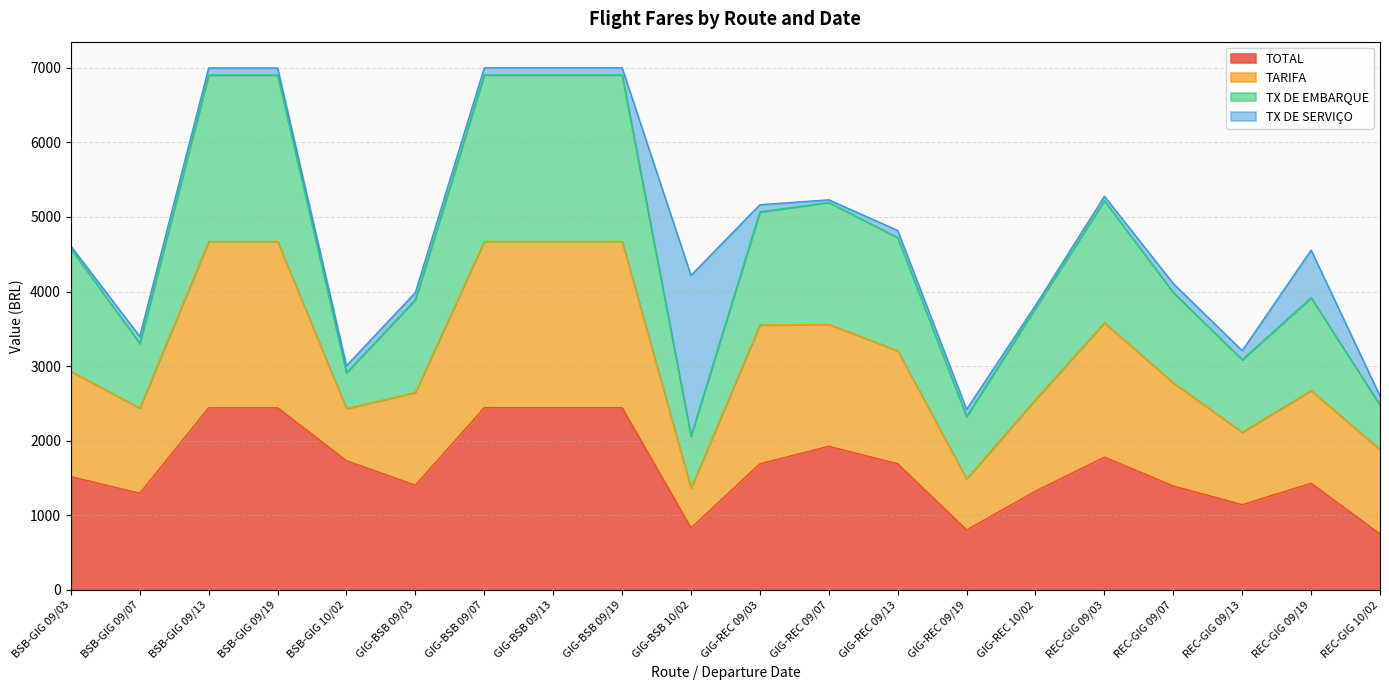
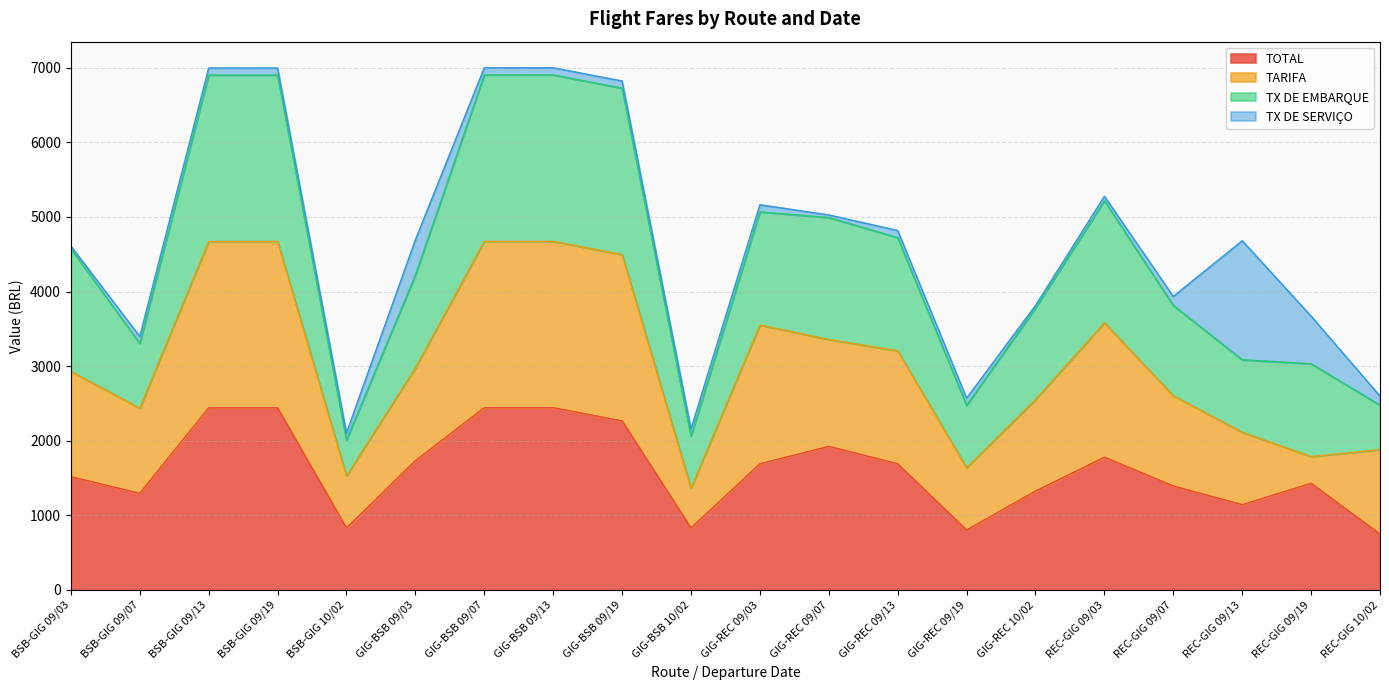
  {
    "TOTAL": {
      "BSB-GIG 09/03": 1500,
      "BSB-GIG 09/07": 1300,
      "BSB-GIG 09/13": 2400,
      "BSB-GIG 09/19": 2400,
-     "BSB-GIG 10/02": 1700,
-     "GIG-BSB 09/03": 1400,
+     "BSB-GIG 10/02": 800,
+     "GIG-BSB 09/03": 1700,
      "GIG-BSB 09/07": 2400,
      "GIG-BSB 09/13": 2400,
-     "GIG-BSB 09/19": 2400,
+     "GIG-BSB 09/19": 2300,
      "GIG-BSB 10/02": 800,
      "GIG-REC 09/03": 1700,
      "GIG-REC 09/07": 1900,
      "GIG-REC 09/13": 1700,
      "GIG-REC 09/19": 800,
      "GIG-REC 10/02": 1300,
      "REC-GIG 09/03": 1800,
      "REC-GIG 09/07": 1400,
      "REC-GIG 09/13": 1100,
      "REC-GIG 09/19": 1400,
      "REC-GIG 10/02": 700
    },
    "TARIFA": {
      "BSB-GIG 09/03": 1400,
      "BSB-GIG 09/07": 1100,
      "BSB-GIG 09/13": 2200,
      "BSB-GIG 09/19": 2200,
      "BSB-GIG 10/02": 700,
      "GIG-BSB 09/03": 1200,
      "GIG-BSB 09/07": 2200,
      "GIG-BSB 09/13": 2200,
      "GIG-BSB 09/19": 2200,
      "GIG-BSB 10/02": 500,
      "GIG-REC 09/03": 1900,
-     "GIG-REC 09/07": 1600,
+     "GIG-REC 09/07": 1400,
      "GIG-REC 09/13": 1500,
-     "GIG-REC 09/19": 700,
+     "GIG-REC 09/19": 800,
      "GIG-REC 10/02": 1200,
      "REC-GIG 09/03": 1800,
-     "REC-GIG 09/07": 1400,
+     "REC-GIG 09/07": 1200,
      "REC-GIG 09/13": 1000,
-     "REC-GIG 09/19": 1200,
+     "REC-GIG 09/19": 400,
      "REC-GIG 10/02": 1100
    },
    "TX DE EMBARQUE": {
      "BSB-GIG 09/07": 900,
      "BSB-GIG 09/13": 2200,
      "BSB-GIG 09/19": 2200,
      "BSB-GIG 10/02": 500,
      "GIG-BSB 09/03": 1200,
      "GIG-BSB 09/07": 2200,
      "GIG-BSB 09/13": 2200,
      "GIG-BSB 09/19": 2200,
      "GIG-BSB 10/02": 700,
      "GIG-REC 09/03": 1500,
      "GIG-REC 09/07": 1600,
      "GIG-REC 09/13": 1500,
      "GIG-REC 09/19": 800,
      "GIG-REC 10/02": 1200,
      "REC-GIG 09/03": 1600,
      "REC-GIG 09/07": 1200,
      "REC-GIG 09/13": 1000,
      "REC-GIG 09/19": 1200,
      "REC-GIG 10/02": 600
    },
    "TX DE SERVIÇO": {
      "BSB-GIG 09/07": 100,
      "BSB-GIG 09/13": 100,
      "BSB-GIG 09/19": 100,
      "BSB-GIG 10/02": 100,
-     "GIG-BSB 09/03": 100,
+     "GIG-BSB 09/03": 500,
      "GIG-BSB 09/07": 100,
      "GIG-BSB 09/13": 100,
      "GIG-BSB 09/19": 100,
-     "GIG-BSB 10/02": 2200,
+     "GIG-BSB 10/02": 100,
      "GIG-REC 09/03": 100,
      "GIG-REC 09/07": 0,
      "GIG-REC 09/13": 100,
      "GIG-REC 09/19": 100,
      "GIG-REC 10/02": 0,
      "REC-GIG 09/03": 100,
      "REC-GIG 09/07": 100,
-     "REC-GIG 09/13": 100,
+     "REC-GIG 09/13": 1600,
      "REC-GIG 09/19": 600,
      "REC-GIG 10/02": 100
    }
  }
